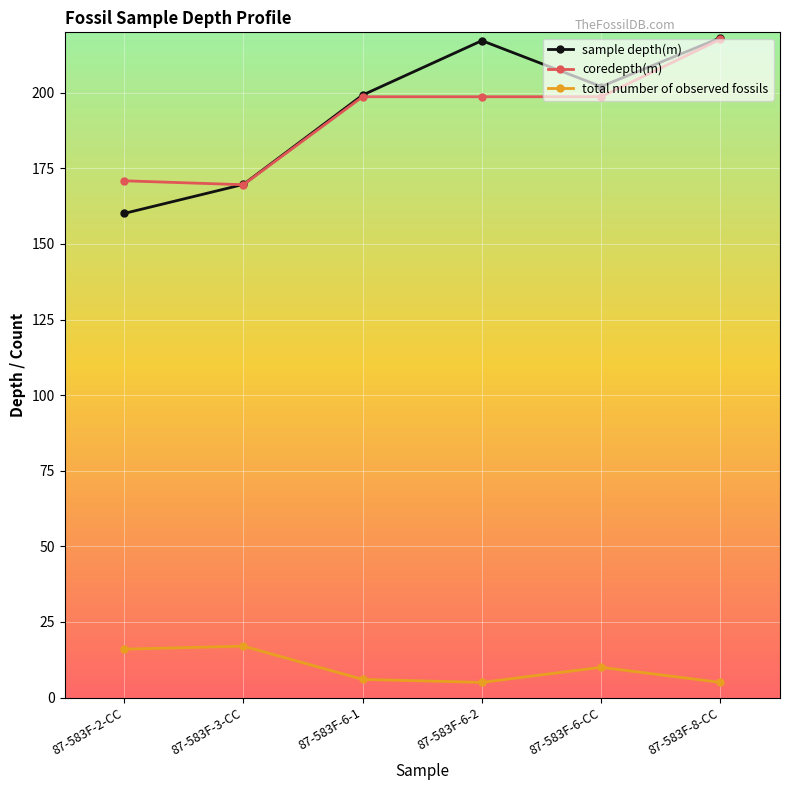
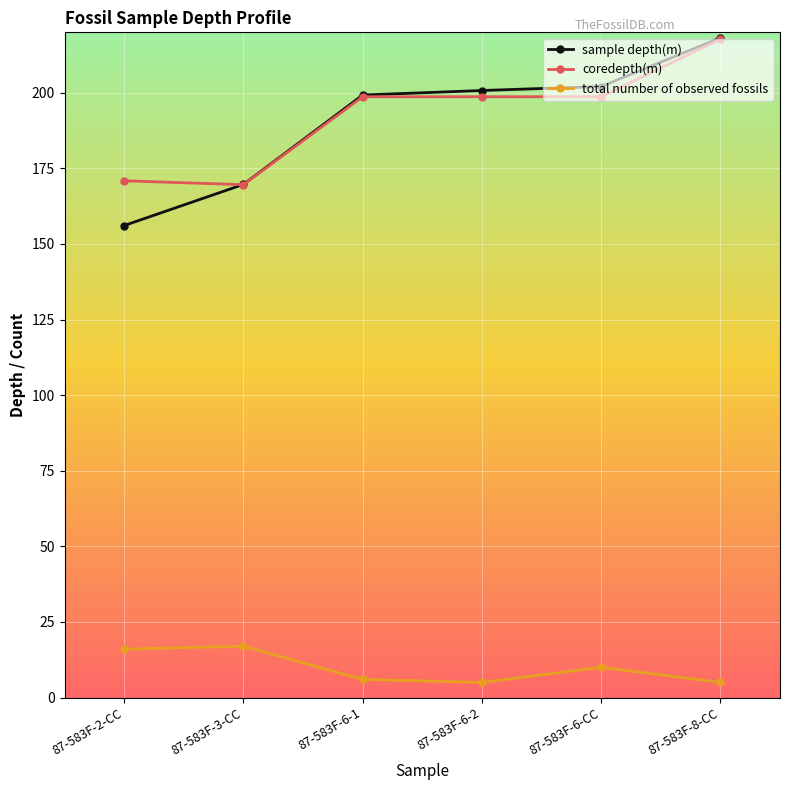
  {
    "sample depth(m)": {
-     "87-583F-2-CC": 160,
-     "87-583F-6-2": 217
+     "87-583F-2-CC": 156,
+     "87-583F-6-2": 201
    },
    "coredepth(m)": {
      "87-583F-2-CC": 171,
      "87-583F-6-2": 199
    },
    "total number of observed fossils": {
      "87-583F-2-CC": 16,
      "87-583F-3-CC": 17,
      "87-583F-6-1": 6,
      "87-583F-6-2": 5,
      "87-583F-6-CC": 10,
      "87-583F-8-CC": 5
    }
  }
